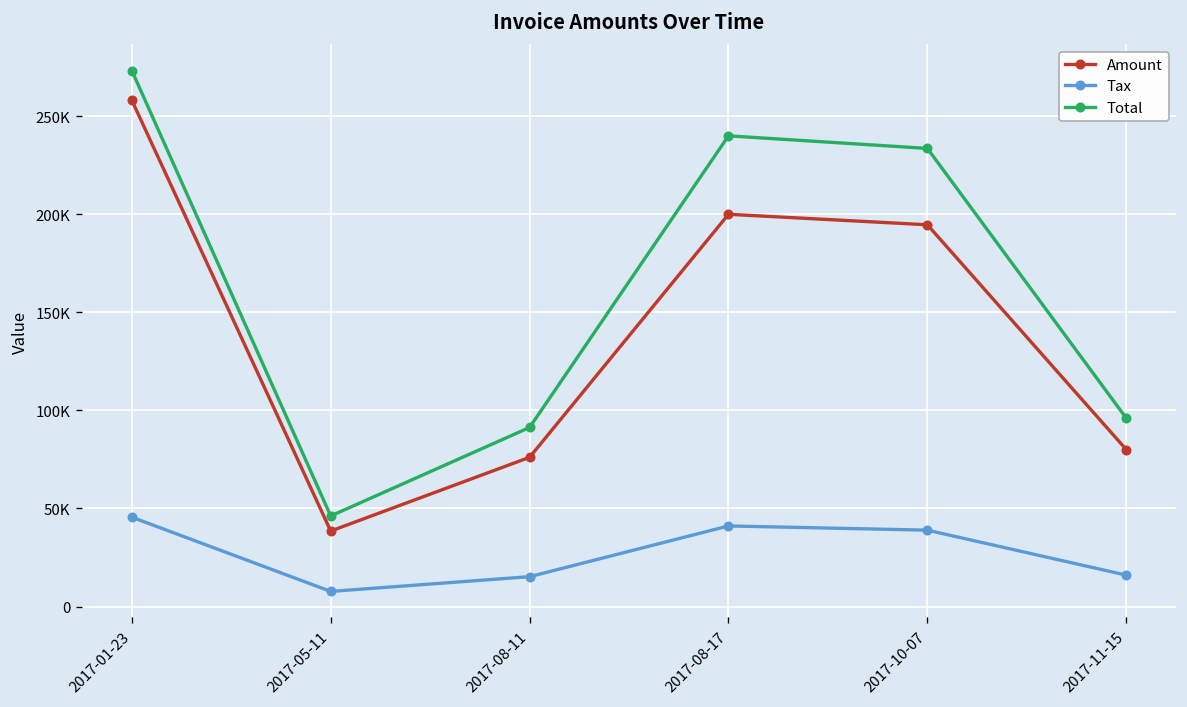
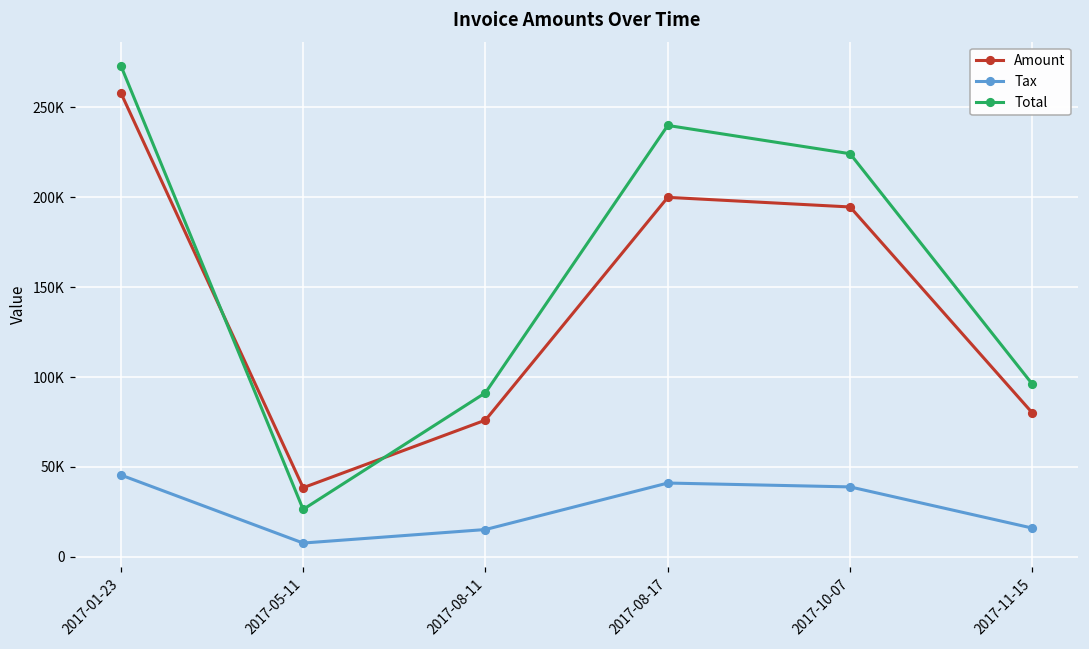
  {
    "Amount": {
      "2017-01-23": 258000,
      "2017-05-11": 38000,
      "2017-08-11": 76000,
      "2017-08-17": 200000,
      "2017-10-07": 195000,
      "2017-11-15": 80000
    },
    "Tax": {
      "2017-01-23": 46000,
      "2017-05-11": 8000,
      "2017-08-11": 15000,
      "2017-08-17": 41000,
      "2017-10-07": 39000,
      "2017-11-15": 16000
    },
    "Total": {
      "2017-01-23": 273000,
-     "2017-05-11": 46000,
+     "2017-05-11": 26000,
      "2017-08-11": 91000,
      "2017-08-17": 240000,
-     "2017-10-07": 234000,
+     "2017-10-07": 224000,
      "2017-11-15": 96000
    }
  }
